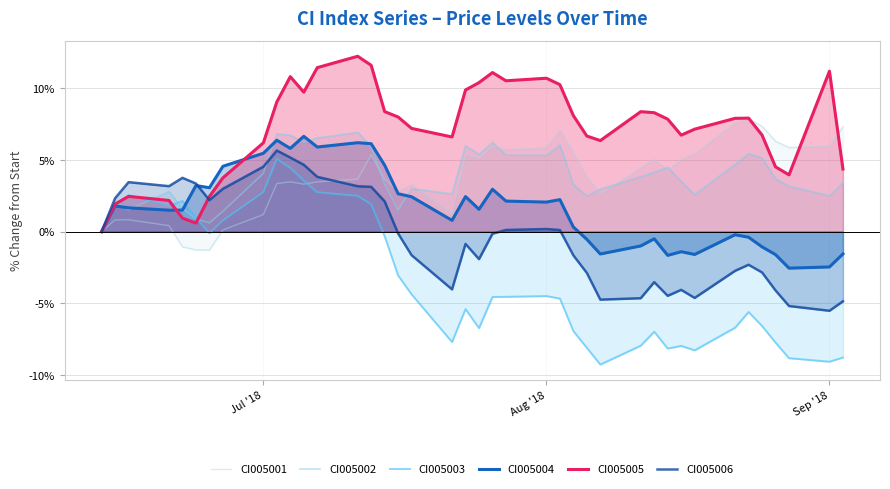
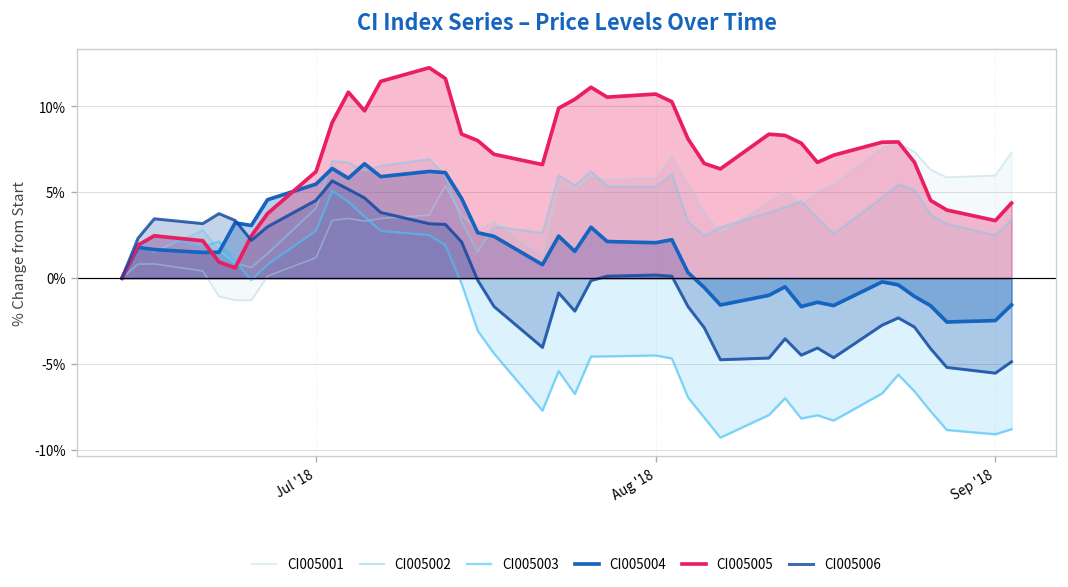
  {
    "CI005005": {
      "Jul '18": "6.2%",
      "Aug '18": "10.7%",
-     "Sep '18": "11.2%"
+     "Sep '18": "3.4%"
    }
  }
